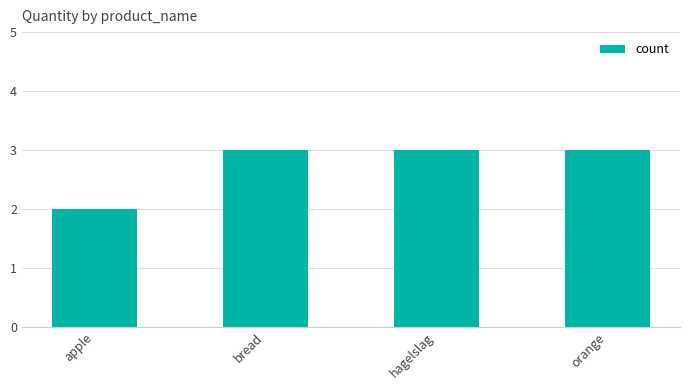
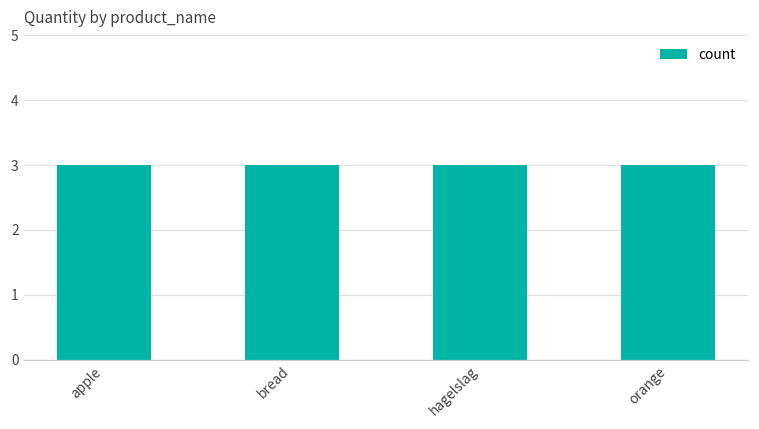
  {
-   "apple": 2,
+   "apple": 3,
    "bread": 3,
    "hagelslag": 3,
    "orange": 3
  }
